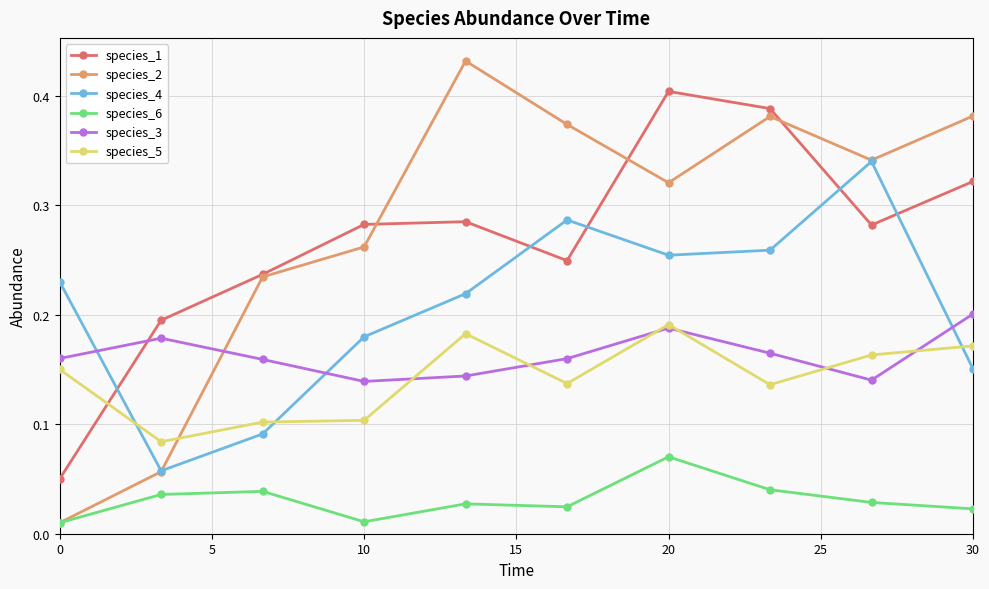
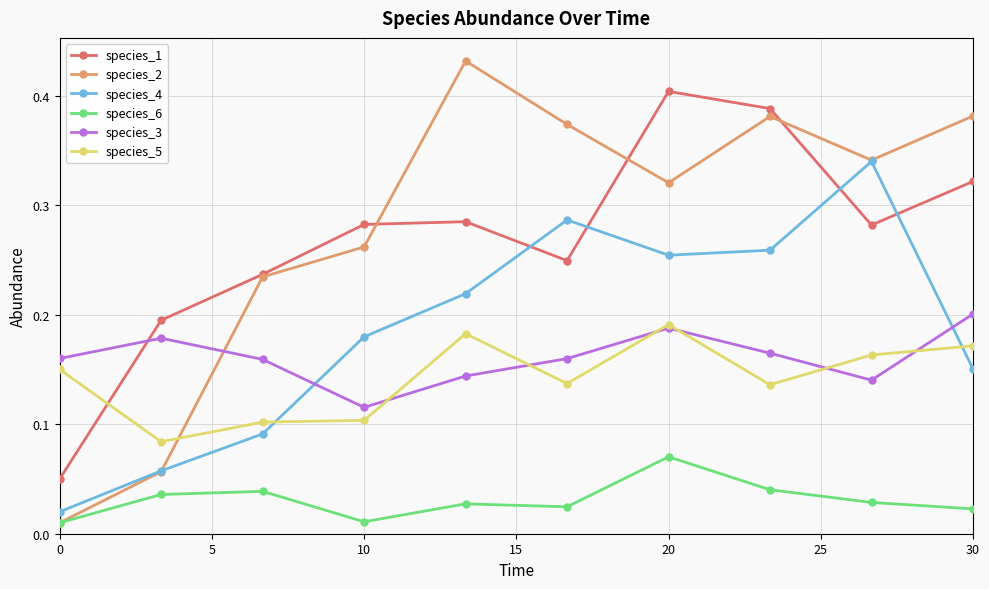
  {
    "species_4": {
-     "0": 0.23,
+     "0": 0.02,
      "10": 0.18,
      "20": 0.254,
      "30": 0.15
    },
    "species_6": {
      "10": 0.011,
      "20": 0.070,
      "30": 0.023
    },
    "species_3": {
      "0": 0.160,
-     "10": 0.139,
+     "10": 0.115,
      "20": 0.188,
      "30": 0.201
    },
    "species_5": {
      "0": 0.150,
      "10": 0.104,
      "20": 0.191,
      "30": 0.171
    }
  }
